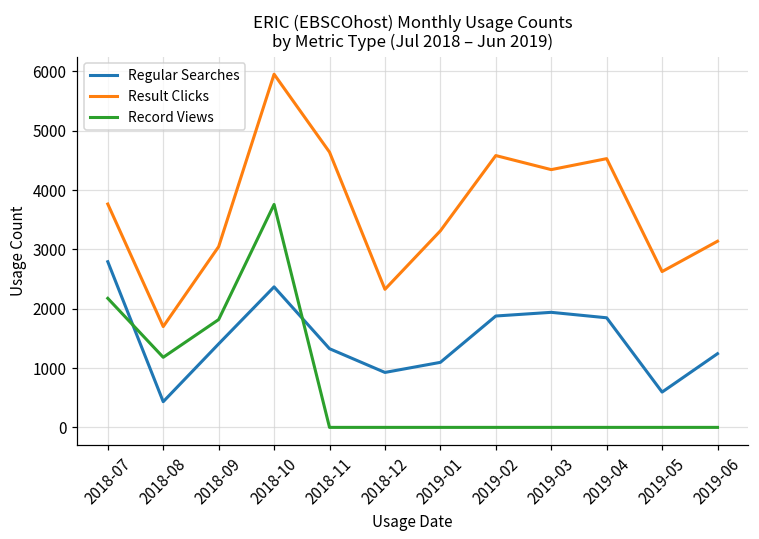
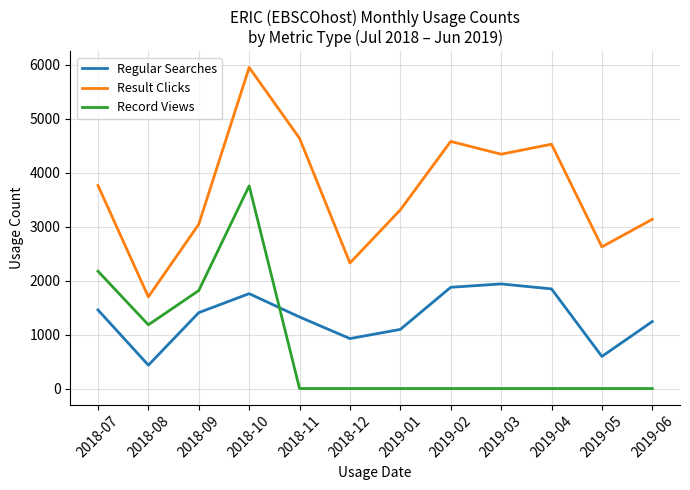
  {
    "Regular Searches": {
-     "2018-07": 2800,
+     "2018-07": 1500,
      "2018-08": 400,
      "2018-09": 1400,
-     "2018-10": 2400,
+     "2018-10": 1800,
      "2018-11": 1300,
      "2018-12": 900,
      "2019-01": 1100,
      "2019-02": 1900,
      "2019-03": 1900,
      "2019-04": 1800,
      "2019-05": 600,
      "2019-06": 1200
    },
    "Result Clicks": {
      "2018-07": 3800,
      "2018-08": 1700,
      "2018-09": 3000,
      "2018-10": 6000,
      "2018-11": 4600,
      "2018-12": 2300,
      "2019-01": 3300,
      "2019-02": 4600,
      "2019-03": 4300,
      "2019-04": 4500,
      "2019-05": 2600,
      "2019-06": 3100
    },
    "Record Views": {
      "2018-07": 2200,
      "2018-08": 1200,
      "2018-09": 1800,
      "2018-10": 3800,
      "2018-11": 0,
      "2018-12": 0,
      "2019-01": 0,
      "2019-02": 0,
      "2019-03": 0,
      "2019-04": 0,
      "2019-05": 0,
      "2019-06": 0
    }
  }
